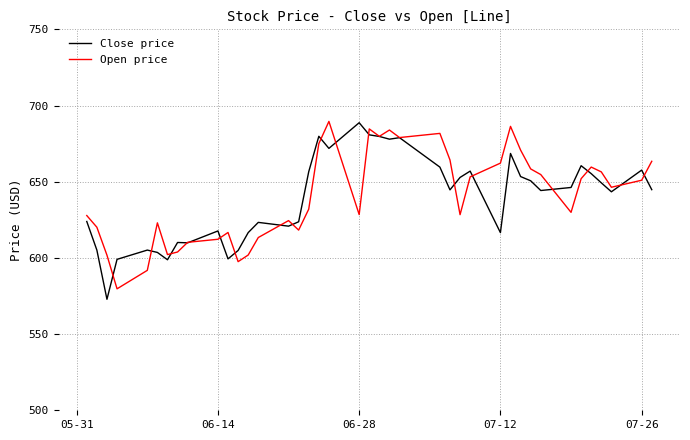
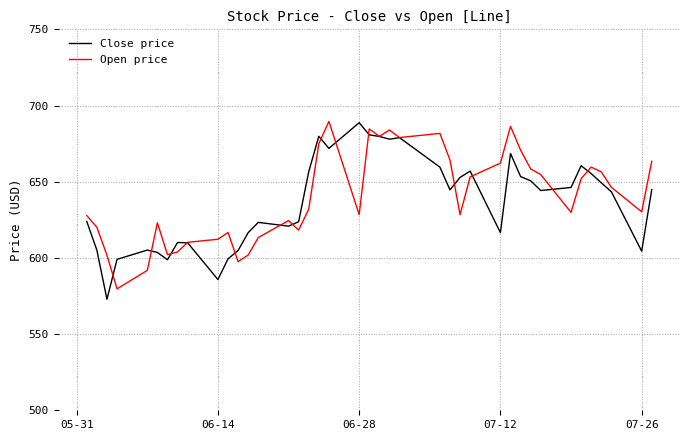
  {
    "Close price": {
-     "06-14": 618,
+     "06-14": 586,
      "06-28": 689,
      "07-12": 617,
-     "07-26": 658
+     "07-26": 604
    },
    "Open price": {
      "06-14": 612,
      "06-28": 628,
      "07-12": 662,
-     "07-26": 651
+     "07-26": 630
    }
  }
